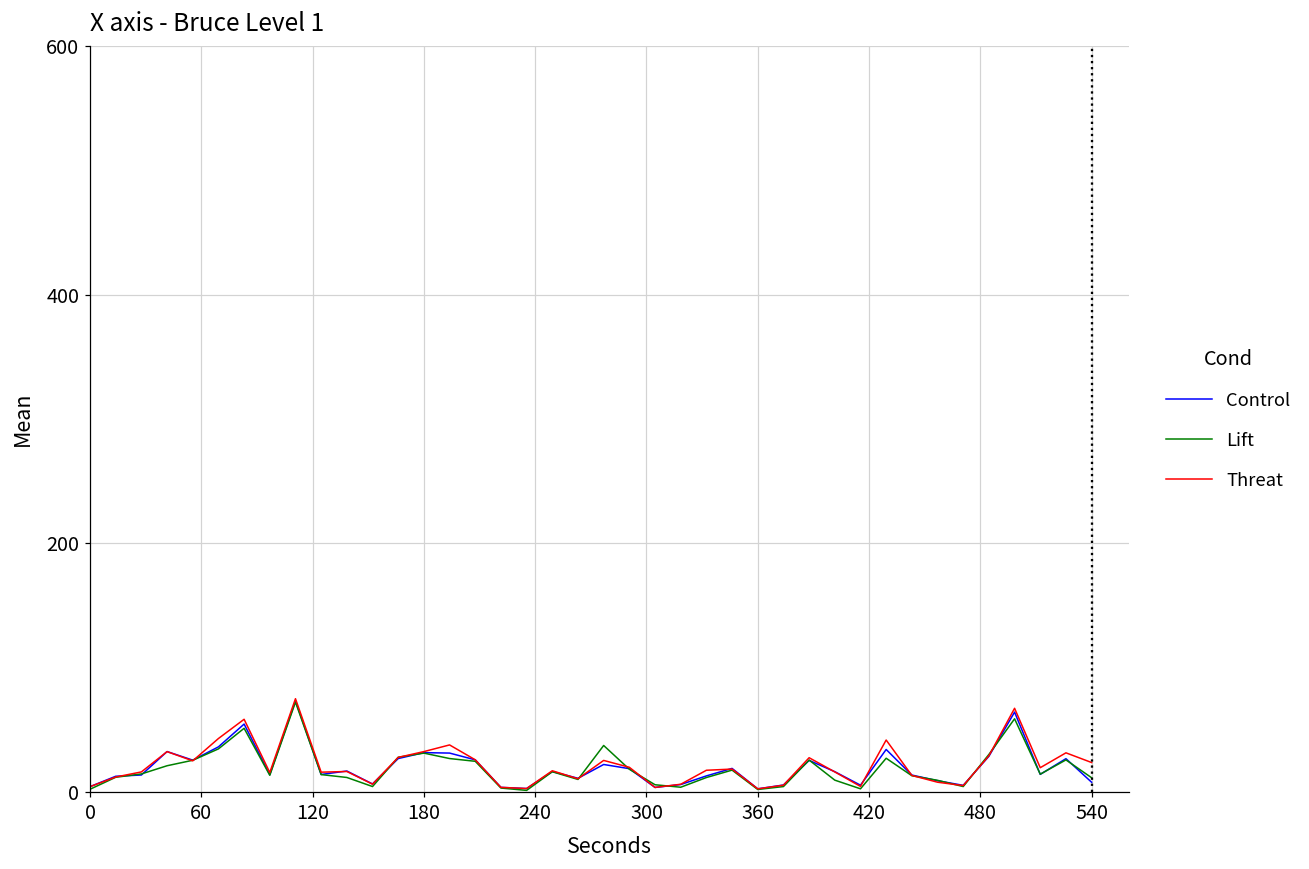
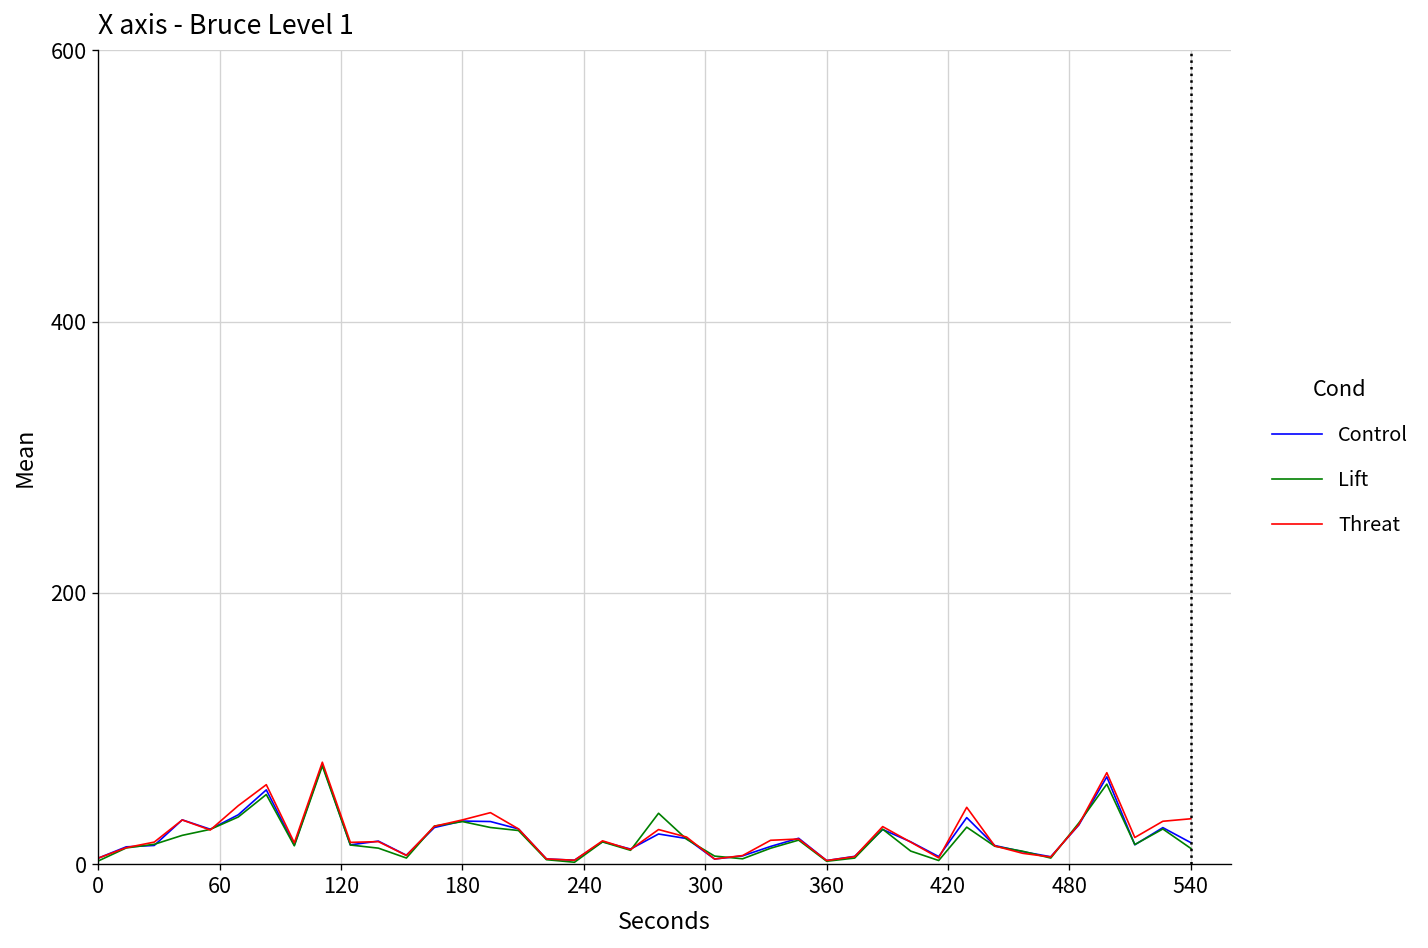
  {
    "Control": {
-     "540": 8
+     "540": 16
    },
    "Lift": {
      "540": 12
    },
    "Threat": {
-     "540": 24
+     "540": 33
    }
  }
